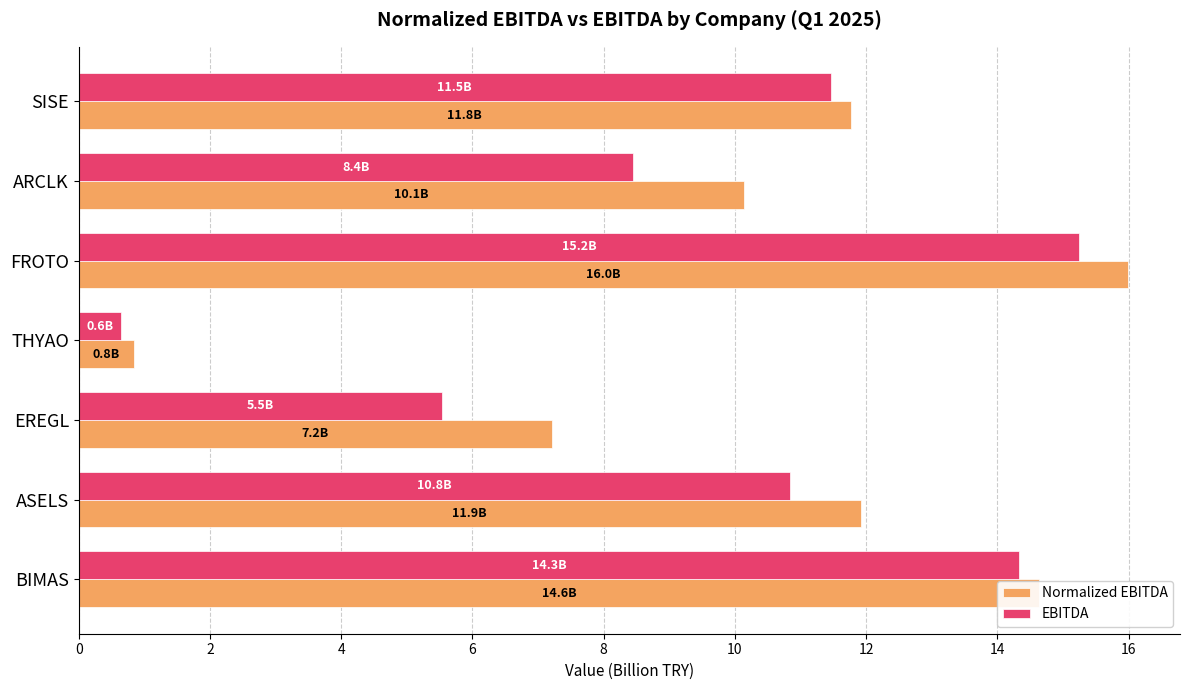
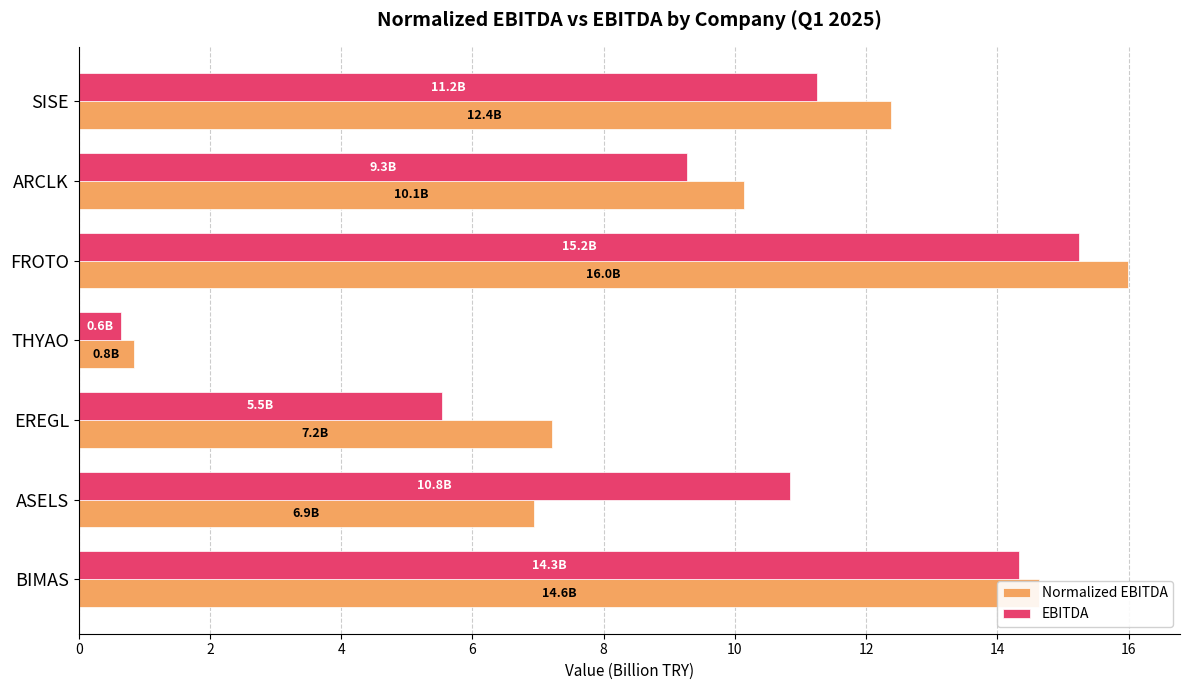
  {
    "Normalized EBITDA": {
-     "SISE": "11.8B",
+     "SISE": "12.4B",
      "ARCLK": "10.1B",
      "FROTO": "16.0B",
      "THYAO": "0.8B",
      "EREGL": "7.2B",
-     "ASELS": "11.9B"
+     "ASELS": "6.9B"
    },
    "EBITDA": {
-     "SISE": "11.5B",
-     "ARCLK": "8.4B",
+     "SISE": "11.2B",
+     "ARCLK": "9.3B",
      "FROTO": "15.2B",
      "THYAO": "0.6B",
      "EREGL": "5.5B",
      "ASELS": "10.8B",
      "BIMAS": "14.3B"
    }
  }
